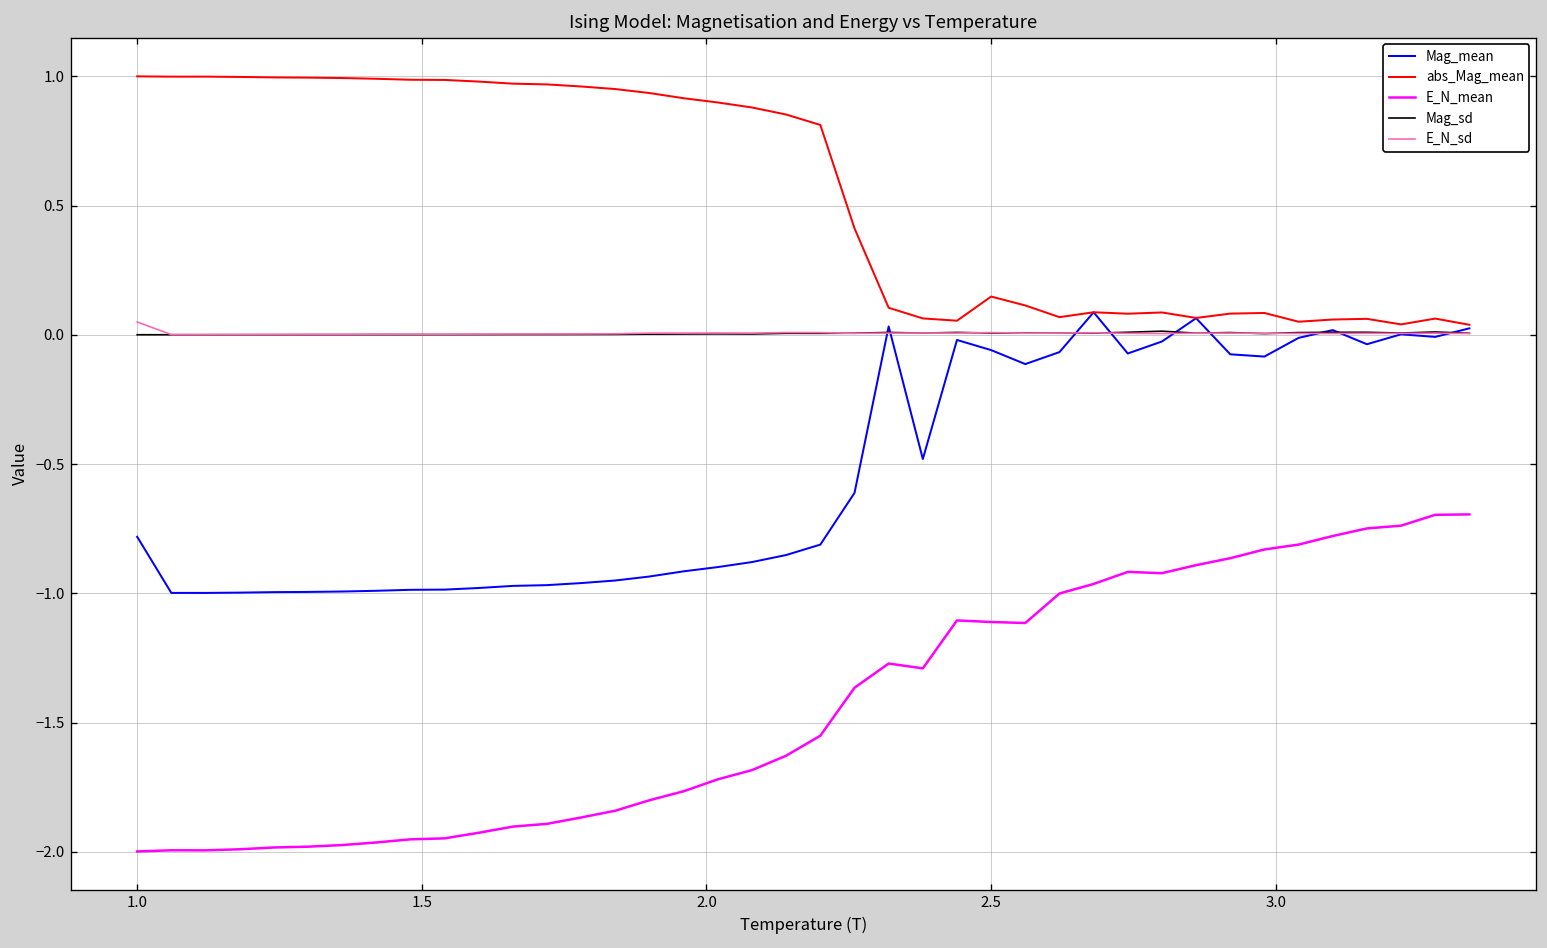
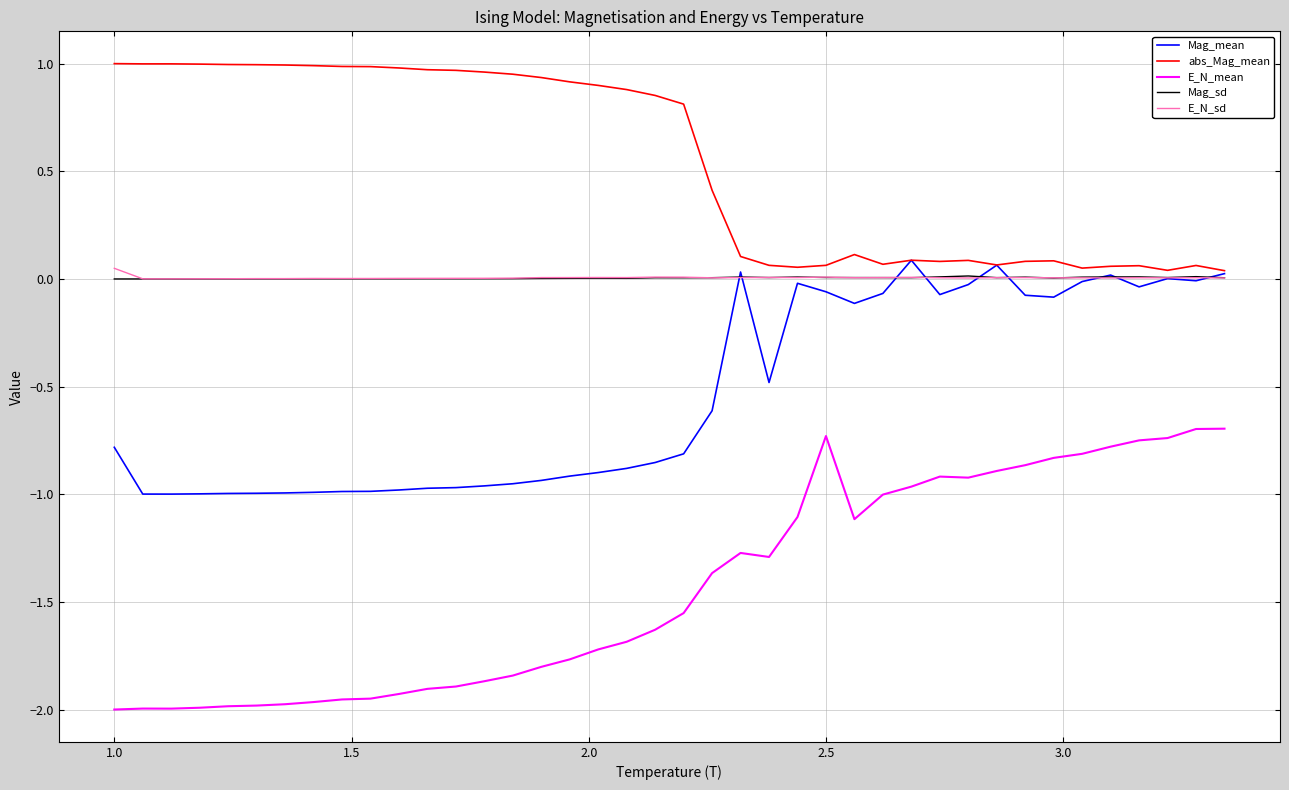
  {
    "Mag_mean": {
      "1.0": -0.78,
      "2.5": -0.06
    },
    "abs_Mag_mean": {
      "1.0": 1.00,
-     "2.5": 0.15
+     "2.5": 0.06
    },
    "E_N_mean": {
      "1.0": -2.00,
-     "2.5": -1.11
+     "2.5": -0.73
    },
    "Mag_sd": {
      "1.0": 0.00
    },
    "E_N_sd": {
      "1.0": 0.05
    }
  }
